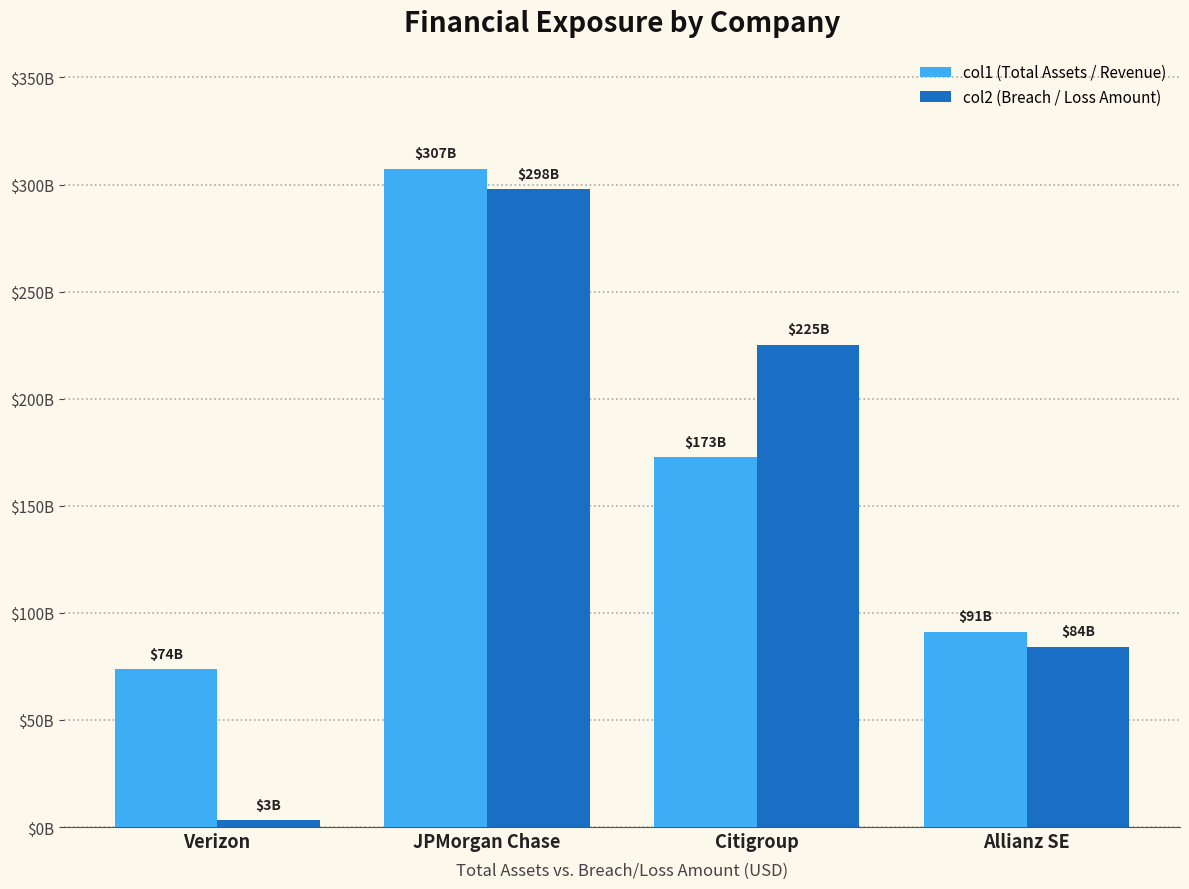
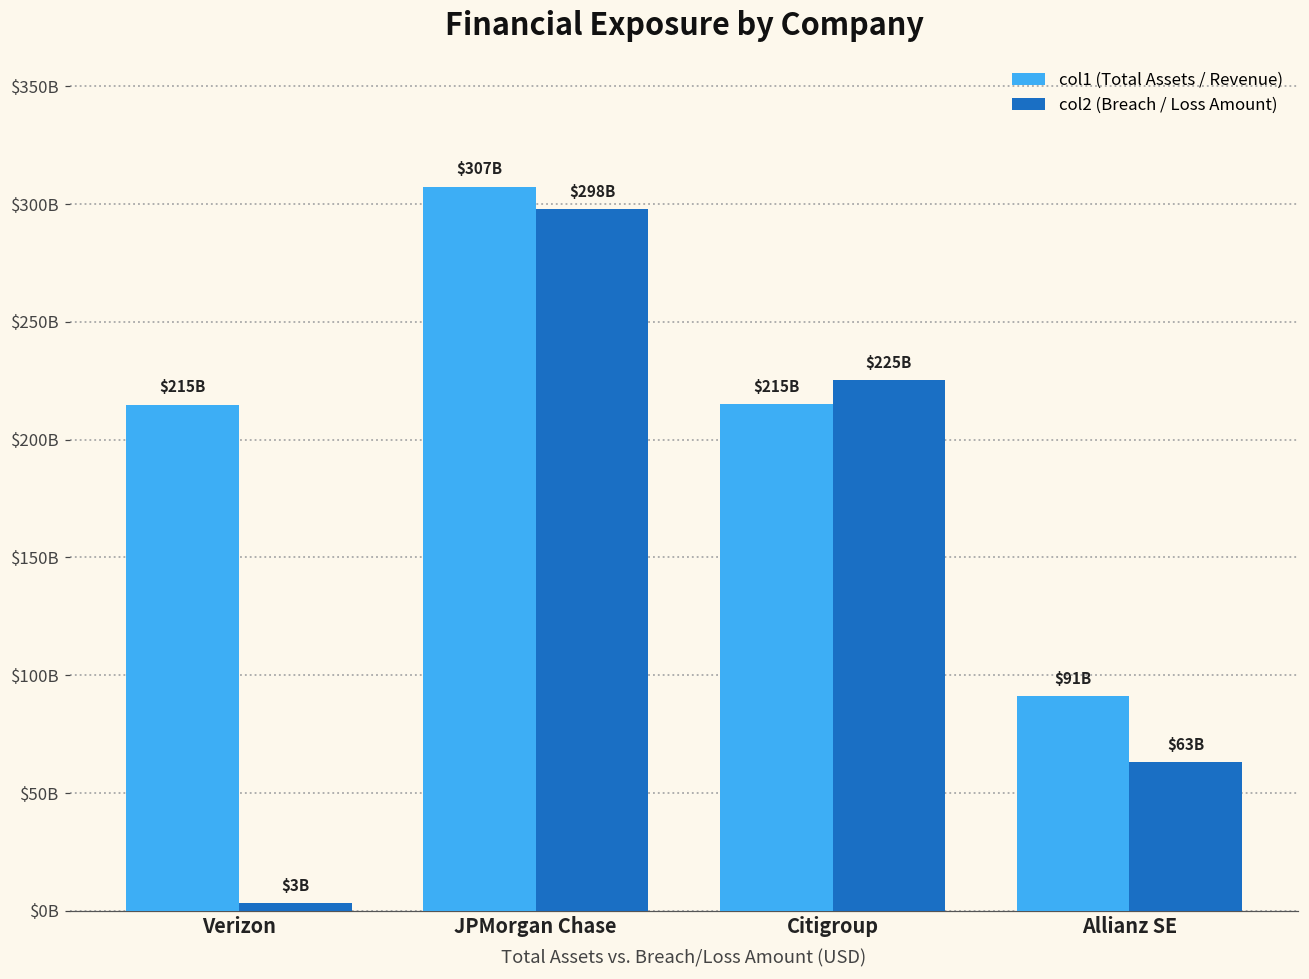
  {
    "col1 (Total Assets / Revenue)": {
-     "Verizon": "$74B",
+     "Verizon": "$215B",
      "JPMorgan Chase": "$307B",
-     "Citigroup": "$173B",
+     "Citigroup": "$215B",
      "Allianz SE": "$91B"
    },
    "col2 (Breach / Loss Amount)": {
      "Verizon": "$3B",
      "JPMorgan Chase": "$298B",
      "Citigroup": "$225B",
-     "Allianz SE": "$84B"
+     "Allianz SE": "$63B"
    }
  }
